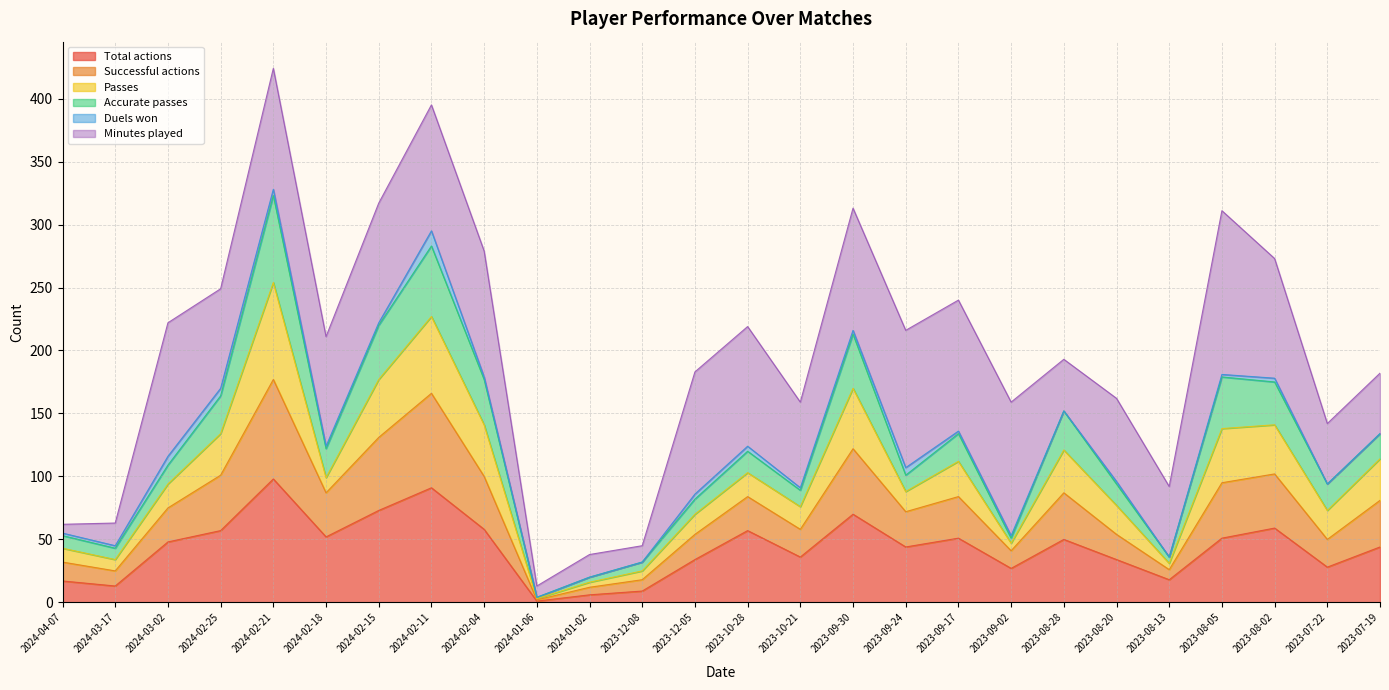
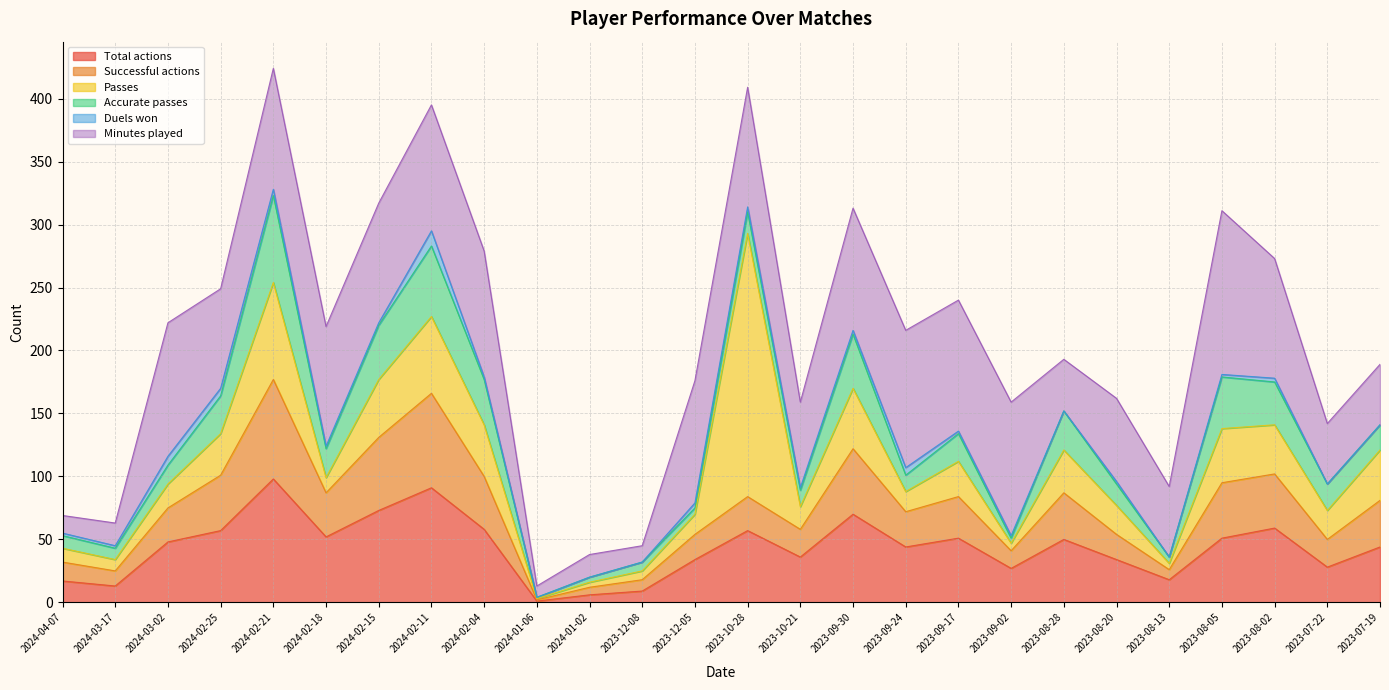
  {
    "Passes": {
      "2024-04-07": 11,
      "2024-03-17": 9,
      "2024-03-02": 19,
      "2024-02-25": 33,
      "2024-02-21": 77,
      "2024-02-18": 12,
      "2024-02-15": 46,
      "2024-02-11": 61,
      "2024-02-04": 41,
      "2024-01-02": 4,
      "2023-12-08": 7,
      "2023-12-05": 16,
-     "2023-10-28": 19,
+     "2023-10-28": 209,
      "2023-10-21": 18,
      "2023-09-30": 48,
      "2023-09-24": 16,
      "2023-09-17": 28,
      "2023-09-02": 6,
      "2023-08-28": 34,
      "2023-08-20": 23,
      "2023-08-13": 5,
      "2023-08-05": 43,
      "2023-08-02": 39,
      "2023-07-22": 23,
-     "2023-07-19": 33
+     "2023-07-19": 40
    },
    "Accurate passes": {
      "2024-03-02": 15,
      "2024-02-25": 30,
      "2024-02-21": 69,
      "2024-02-11": 56,
      "2024-02-04": 36,
-     "2023-12-05": 12,
+     "2023-12-05": 5,
      "2023-10-28": 17,
      "2023-09-30": 43,
      "2023-09-24": 13,
      "2023-09-02": 4,
      "2023-08-02": 34
    },
    "Duels won": {
      "2024-03-02": 7,
      "2024-02-25": 6,
      "2024-02-21": 5,
      "2024-02-11": 12,
      "2024-02-04": 2,
      "2023-12-05": 4,
      "2023-10-28": 4,
      "2023-09-30": 3,
      "2023-09-24": 6,
      "2023-09-02": 2,
      "2023-08-02": 3
    },
    "Minutes played": {
-     "2024-04-07": 7,
+     "2024-04-07": 14,
      "2024-03-17": 18,
      "2024-03-02": 106,
      "2024-02-25": 79,
      "2024-02-21": 96,
-     "2024-02-18": 87,
+     "2024-02-18": 95,
      "2024-02-15": 95,
      "2024-02-11": 100,
      "2024-02-04": 100,
      "2024-01-06": 9,
      "2024-01-02": 18,
      "2023-12-08": 13,
      "2023-12-05": 97,
      "2023-10-28": 95,
      "2023-10-21": 68,
      "2023-09-30": 97,
      "2023-09-24": 109,
      "2023-09-17": 104,
      "2023-09-02": 106,
      "2023-08-28": 41,
      "2023-08-20": 66,
      "2023-08-13": 56,
      "2023-08-05": 130,
      "2023-08-02": 95,
      "2023-07-22": 48,
      "2023-07-19": 48
    }
  }
